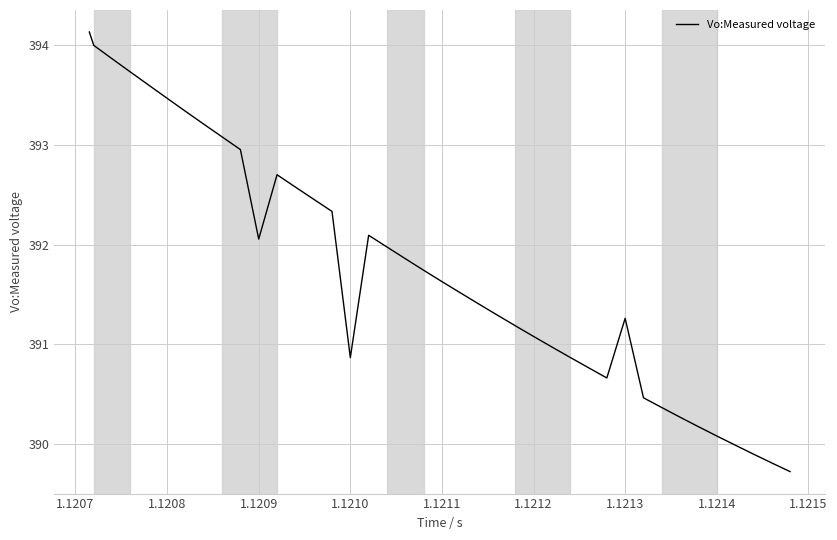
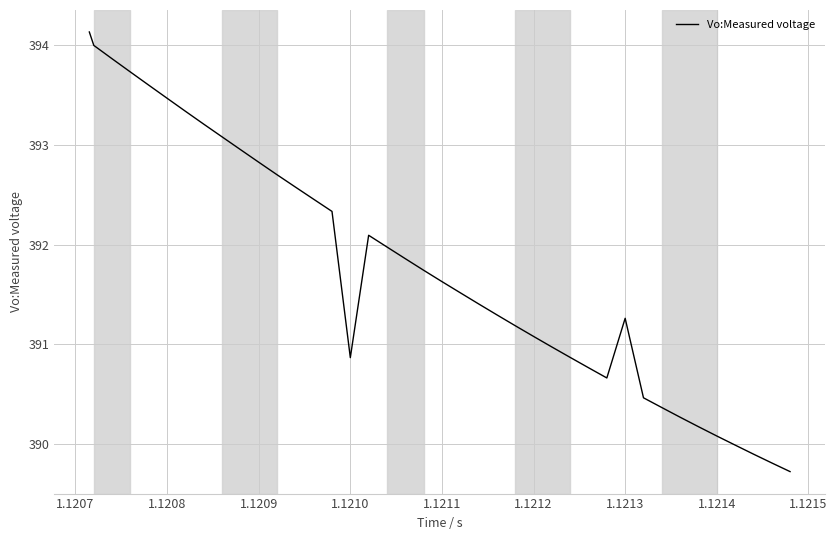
  {
    "1.1208": 393.5,
-   "1.1209": 392.1,
+   "1.1209": 392.8,
    "1.1210": 390.9,
    "1.1211": 391.6,
    "1.1212": 391.1,
    "1.1213": 391.3,
    "1.1214": 390.1
  }
